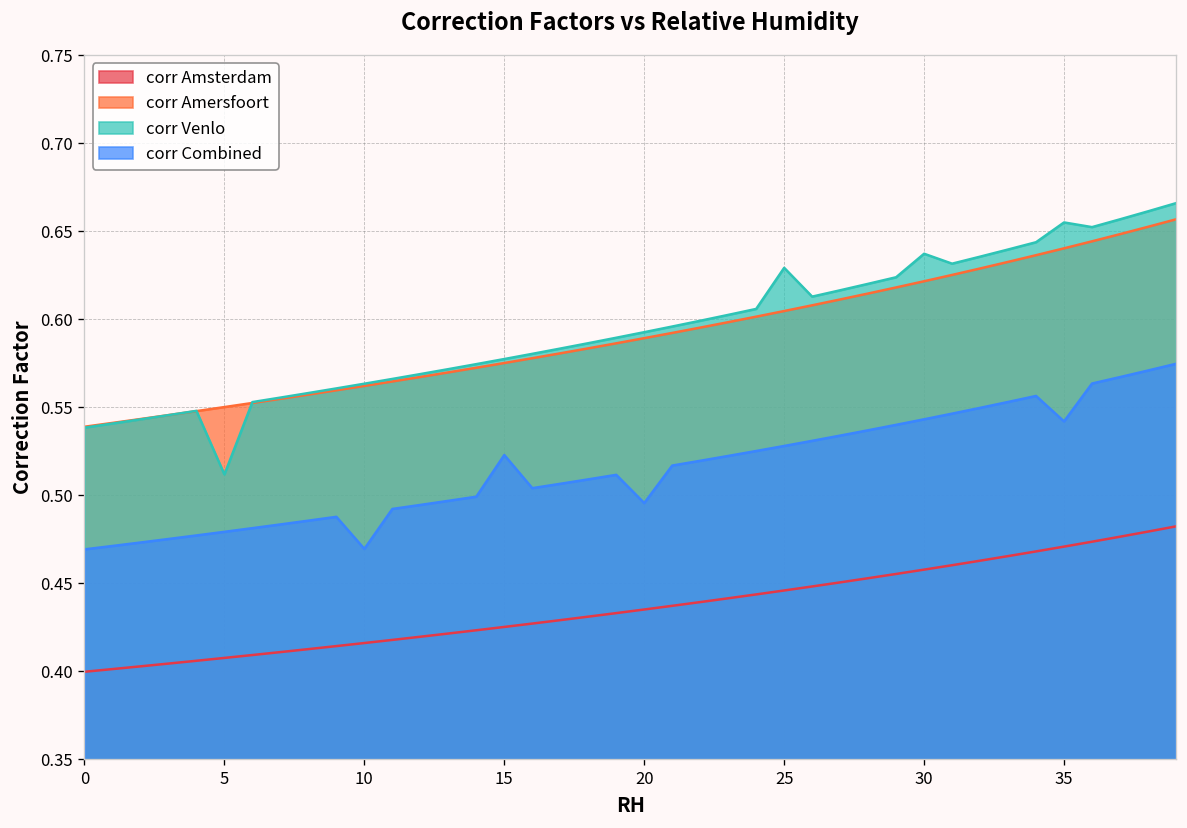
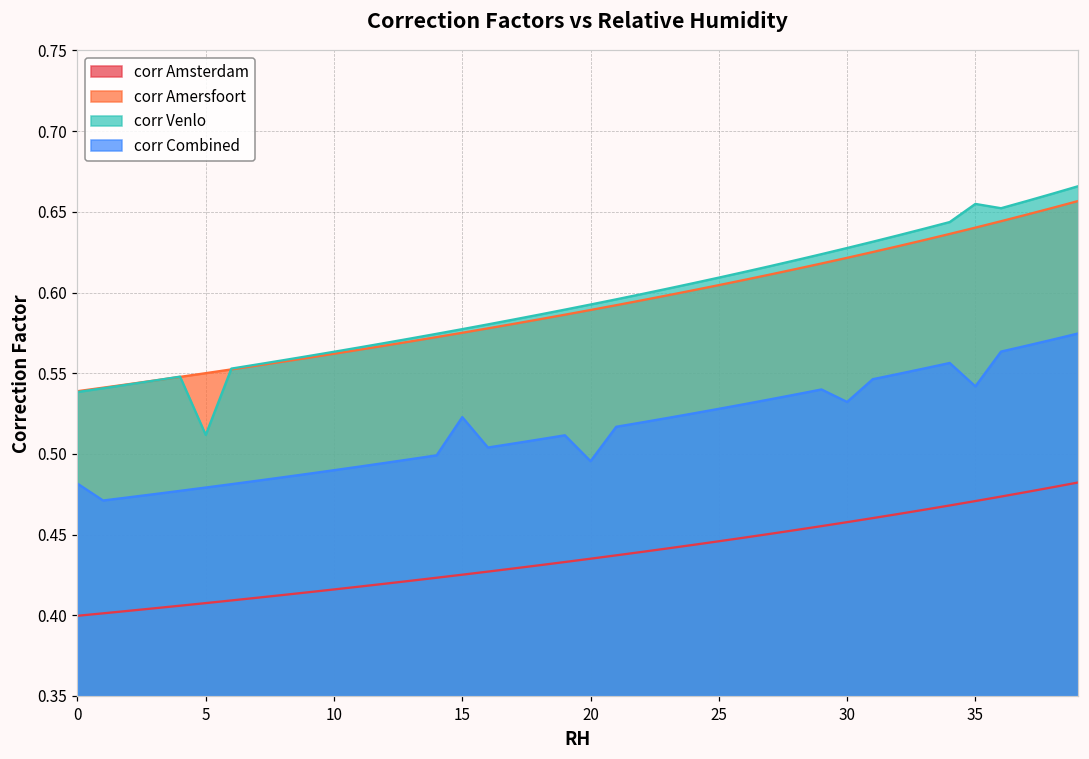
  {
    "corr Venlo": {
      "5": 0.512,
      "15": 0.577,
      "20": 0.593,
-     "25": 0.629,
-     "30": 0.637,
+     "25": 0.609,
+     "30": 0.628,
      "35": 0.655
    },
    "corr Combined": {
-     "0": 0.469,
+     "0": 0.482,
      "5": 0.479,
-     "10": 0.469,
+     "10": 0.490,
      "15": 0.523,
      "20": 0.496,
      "25": 0.528,
-     "30": 0.543,
+     "30": 0.532,
      "35": 0.542
    }
  }
